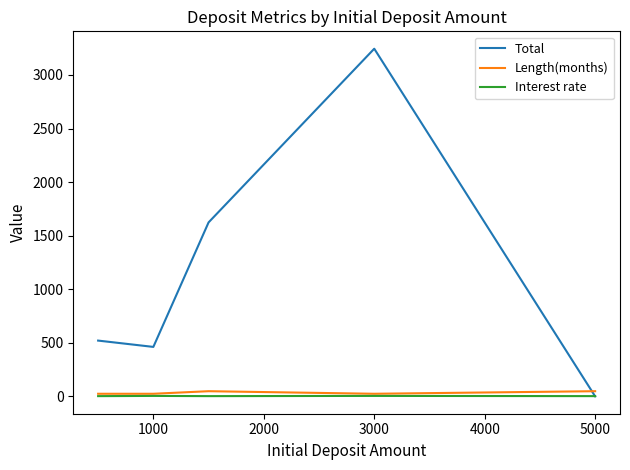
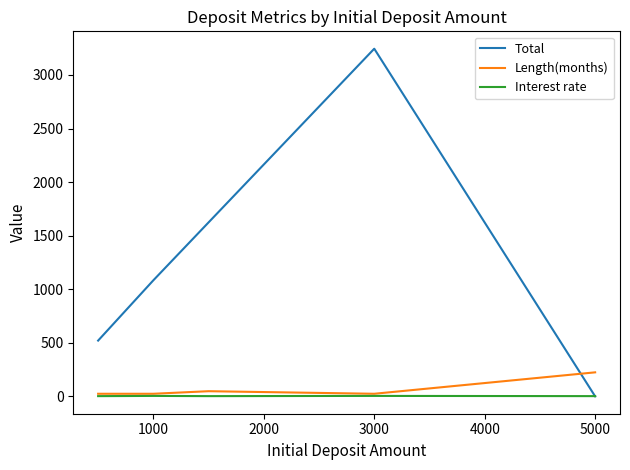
  {
    "Total": {
-     "1000": 460,
+     "1000": 1080,
      "3000": 3240
    },
    "Length(months)": {
-     "5000": 50
+     "5000": 220
    }
  }
